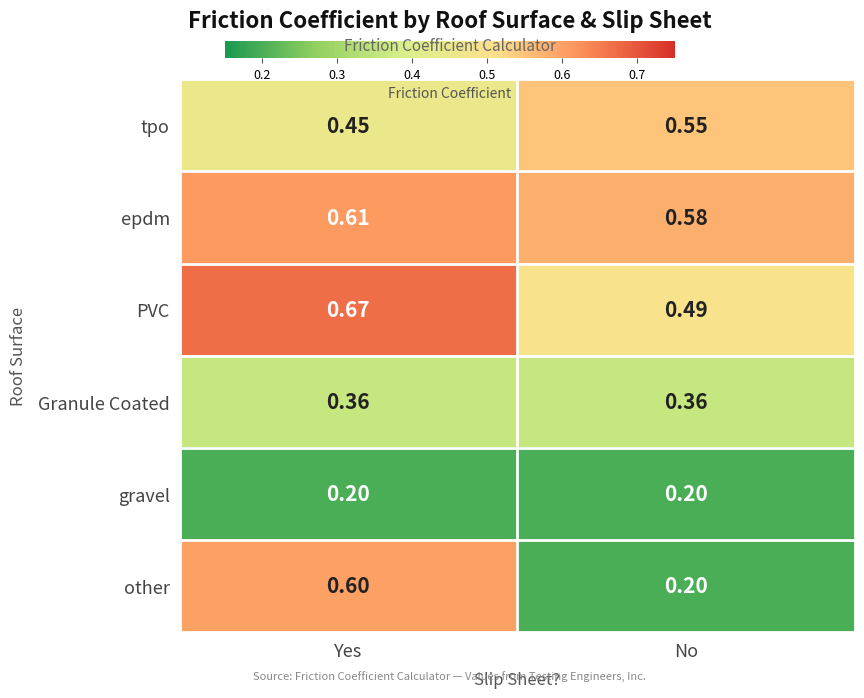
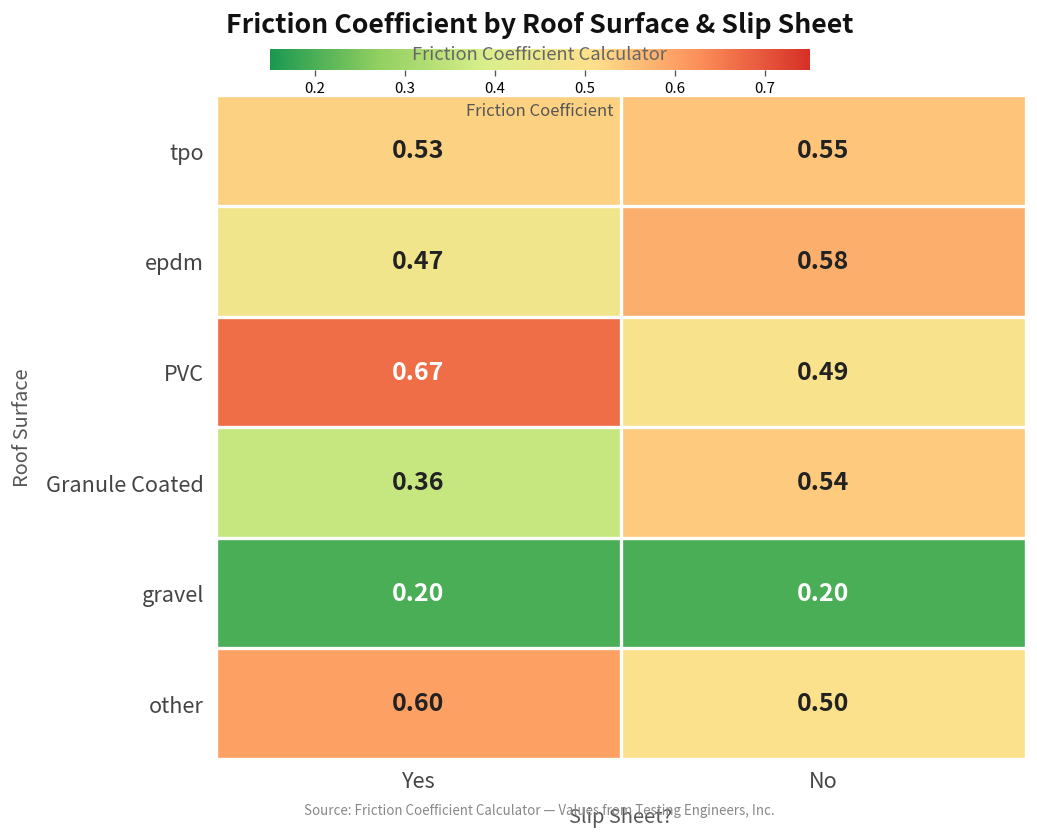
  {
    "tpo": {
-     "Yes": 0.45,
+     "Yes": 0.53,
      "No": 0.55
    },
    "epdm": {
-     "Yes": 0.61,
+     "Yes": 0.47,
      "No": 0.58
    },
    "PVC": {
      "Yes": 0.67,
      "No": 0.49
    },
    "Granule Coated": {
      "Yes": 0.36,
-     "No": 0.36
+     "No": 0.54
    },
    "gravel": {
      "Yes": 0.20,
      "No": 0.20
    },
    "other": {
      "Yes": 0.60,
-     "No": 0.20
+     "No": 0.50
    }
  }
